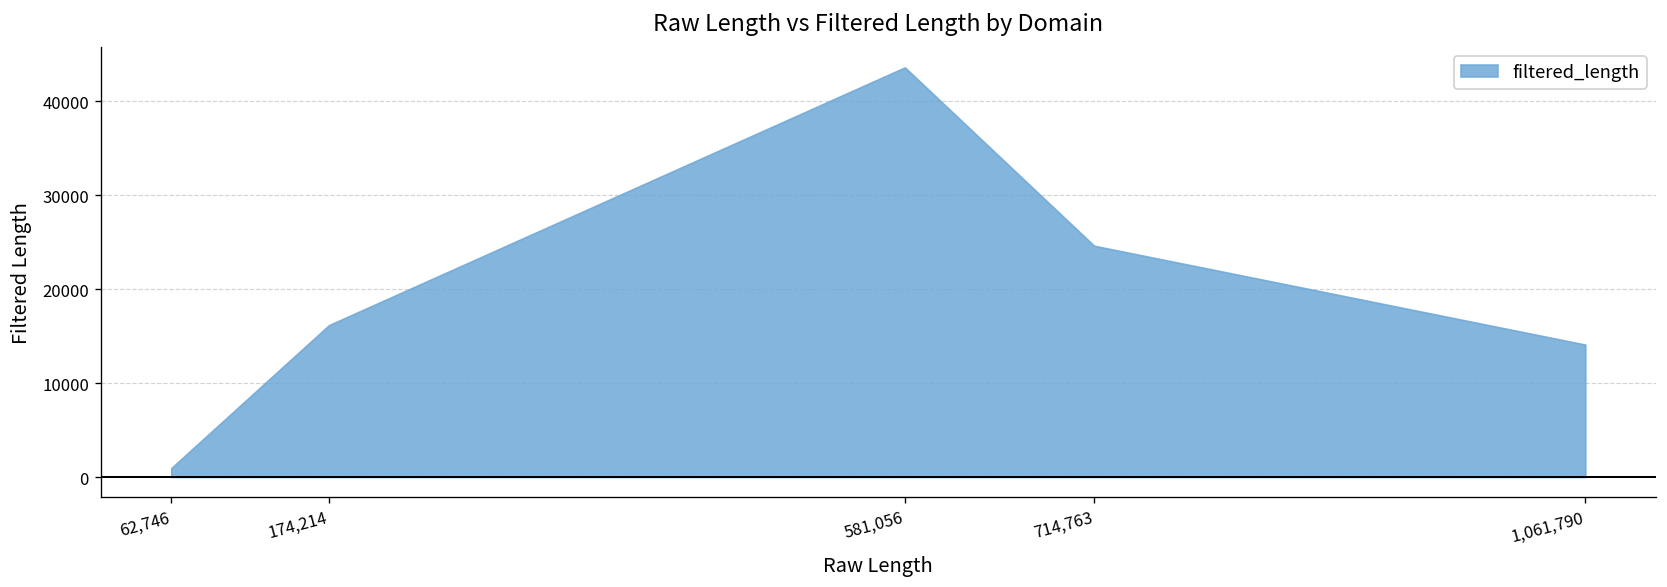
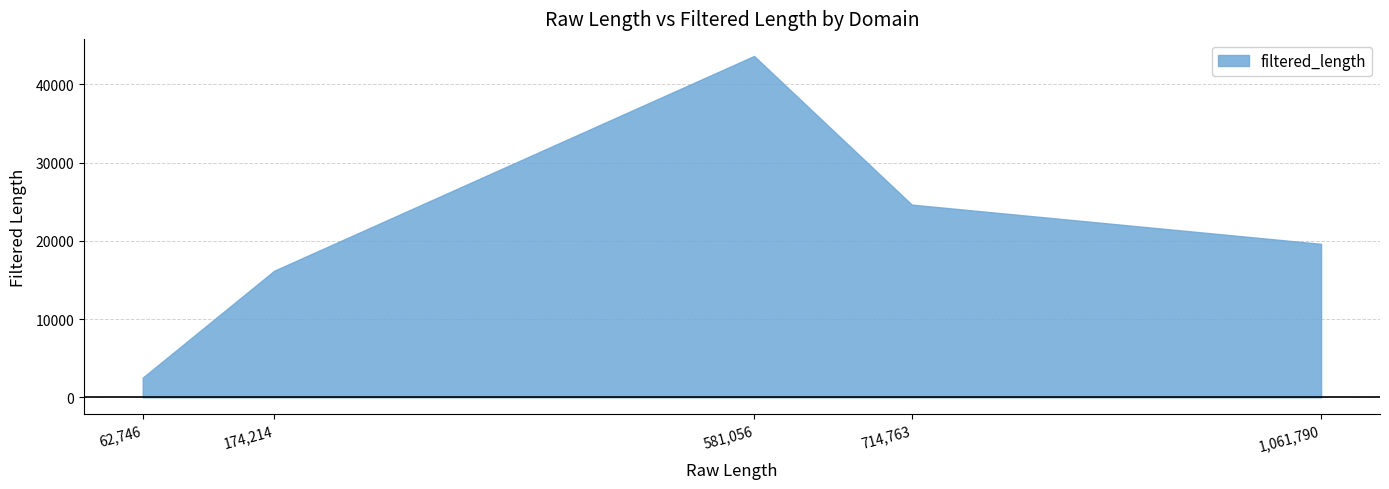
  {
-   "62,746": 1000,
+   "62,746": 3000,
    "174,214": 16000,
    "581,056": 44000,
    "714,763": 25000,
-   "1,061,790": 14000
+   "1,061,790": 20000
  }
